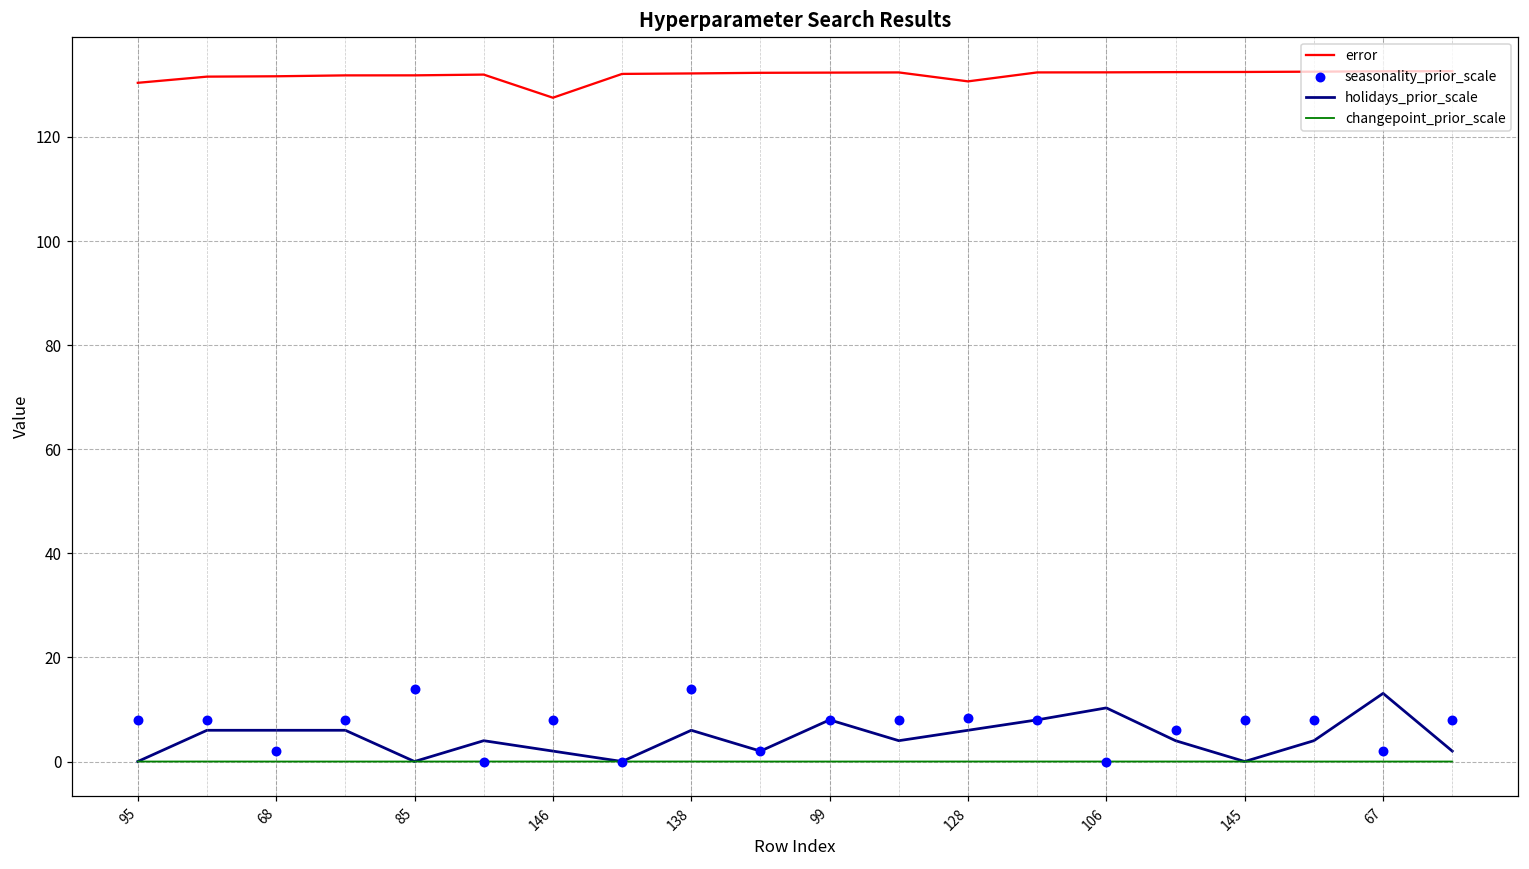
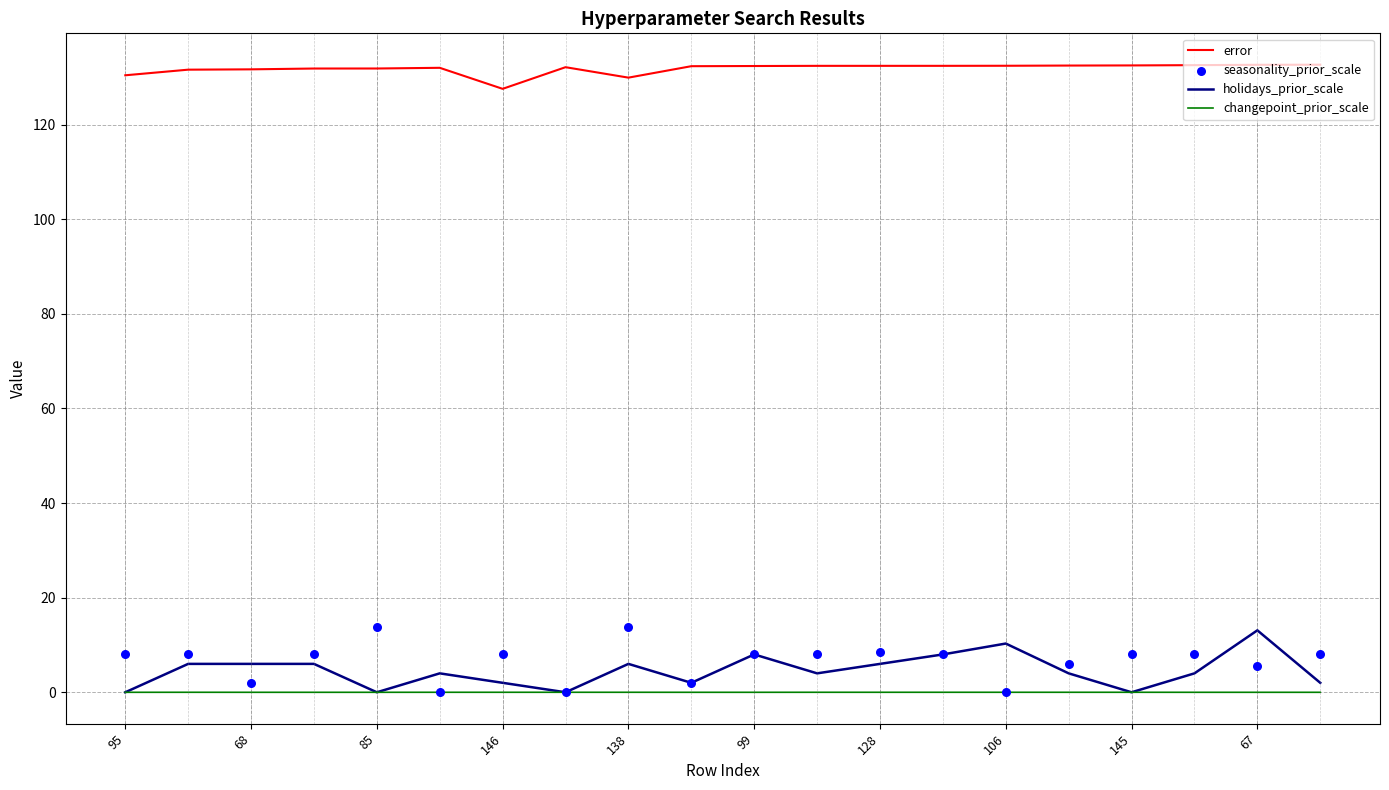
  {
    "error": {
      "95": 130,
      "68": 132,
      "85": 132,
      "146": 128,
-     "138": 132,
+     "138": 130,
      "99": 132,
-     "128": 131,
+     "128": 132,
      "106": 132,
      "145": 132
    },
    "seasonality_prior_scale": {
-     "67": 2
+     "67": 6
    },
    "holidays_prior_scale": {
      "68": 6,
      "146": 2,
      "138": 6,
      "128": 6,
      "106": 10,
      "67": 13
    },
    "changepoint_prior_scale": {
      "68": 0,
      "146": 0,
      "138": 0,
      "99": 0,
      "128": 0,
      "67": 0
    }
  }
